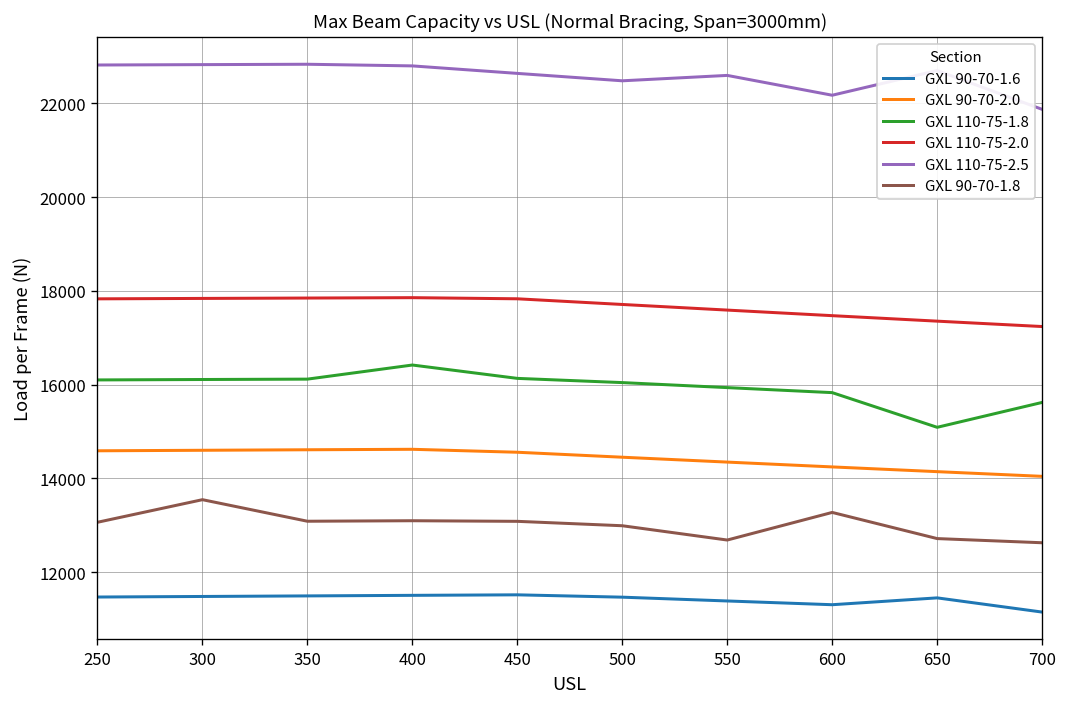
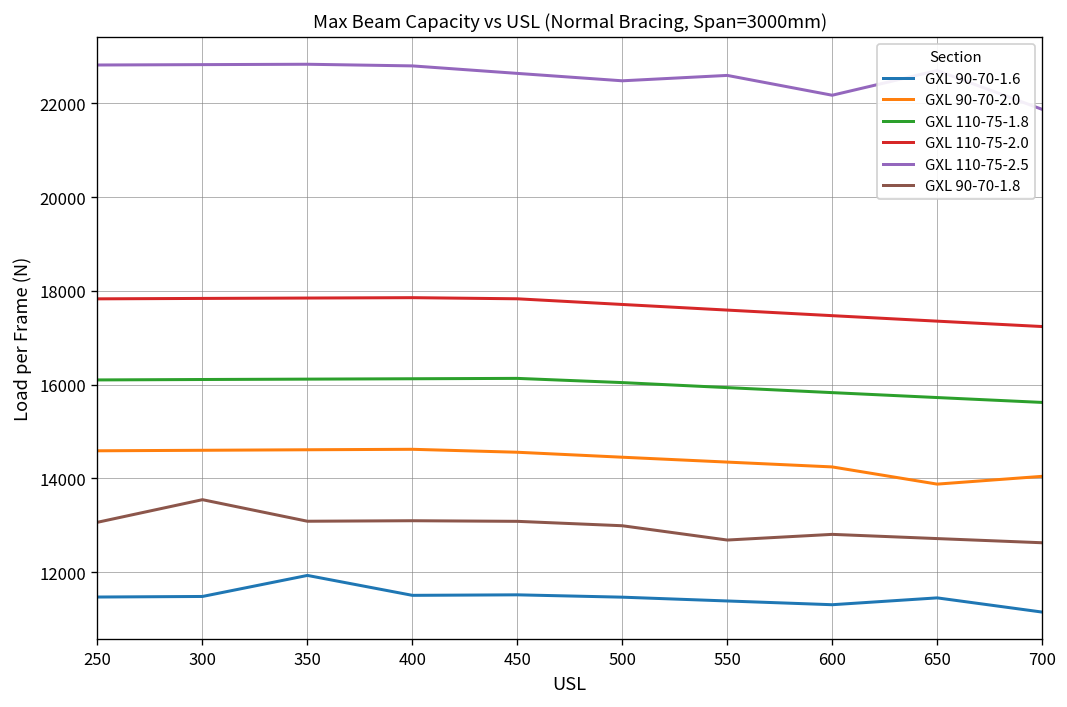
  {
    "GXL 90-70-1.6": {
      "250": 11500,
      "300": 11500,
-     "350": 11500,
+     "350": 11900,
      "400": 11500,
      "450": 11500,
      "500": 11500,
      "550": 11400,
      "600": 11300,
      "650": 11400,
      "700": 11100
    },
    "GXL 90-70-2.0": {
      "250": 14600,
      "300": 14600,
      "350": 14600,
      "400": 14600,
      "450": 14600,
      "500": 14400,
      "550": 14300,
      "600": 14200,
-     "650": 14100,
+     "650": 13900,
      "700": 14000
    },
    "GXL 110-75-1.8": {
      "250": 16100,
      "300": 16100,
      "350": 16100,
-     "400": 16400,
+     "400": 16100,
      "450": 16100,
      "500": 16000,
      "550": 15900,
      "600": 15800,
-     "650": 15100,
+     "650": 15700,
      "700": 15600
    },
    "GXL 110-75-2.0": {
      "250": 17800,
      "300": 17800,
      "350": 17800,
      "400": 17900,
      "450": 17800,
      "500": 17700,
      "550": 17600,
      "600": 17500,
      "650": 17400,
      "700": 17200
    },
    "GXL 110-75-2.5": {
      "250": 22800,
      "300": 22800,
      "350": 22800,
      "400": 22800,
      "450": 22600,
      "500": 22500,
      "550": 22600,
      "600": 22200,
      "700": 21900
    },
    "GXL 90-70-1.8": {
      "250": 13100,
      "300": 13500,
      "350": 13100,
      "400": 13100,
      "450": 13100,
      "500": 13000,
      "550": 12700,
-     "600": 13300,
+     "600": 12800,
      "650": 12700,
      "700": 12600
    }
  }
